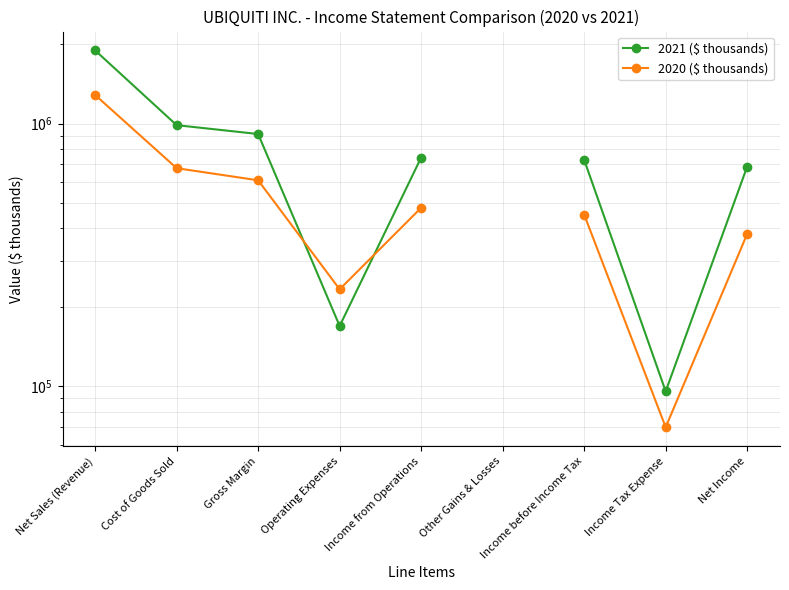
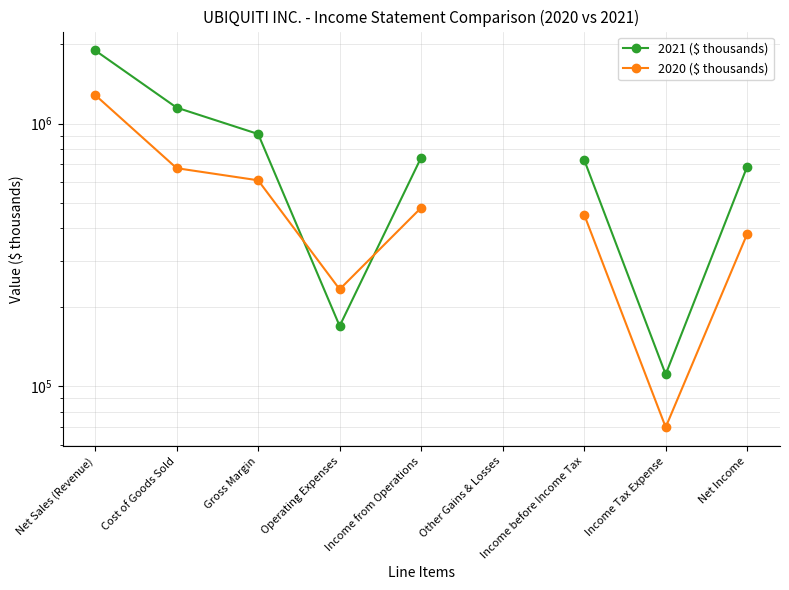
  {
    "2021 ($ thousands)": {
      "Net Sales (Revenue)": 1900000,
-     "Cost of Goods Sold": 990000,
+     "Cost of Goods Sold": 1100000,
      "Gross Margin": 910000,
      "Operating Expenses": 170000,
      "Income from Operations": 740000,
      "Income before Income Tax": 730000,
-     "Income Tax Expense": 96000,
+     "Income Tax Expense": 111000,
      "Net Income": 690000
    },
    "2020 ($ thousands)": {
      "Net Sales (Revenue)": 1300000,
      "Cost of Goods Sold": 680000,
      "Gross Margin": 610000,
      "Operating Expenses": 230000,
      "Income from Operations": 480000,
      "Income before Income Tax": 450000,
      "Income Tax Expense": 70000,
      "Net Income": 380000
    }
  }
